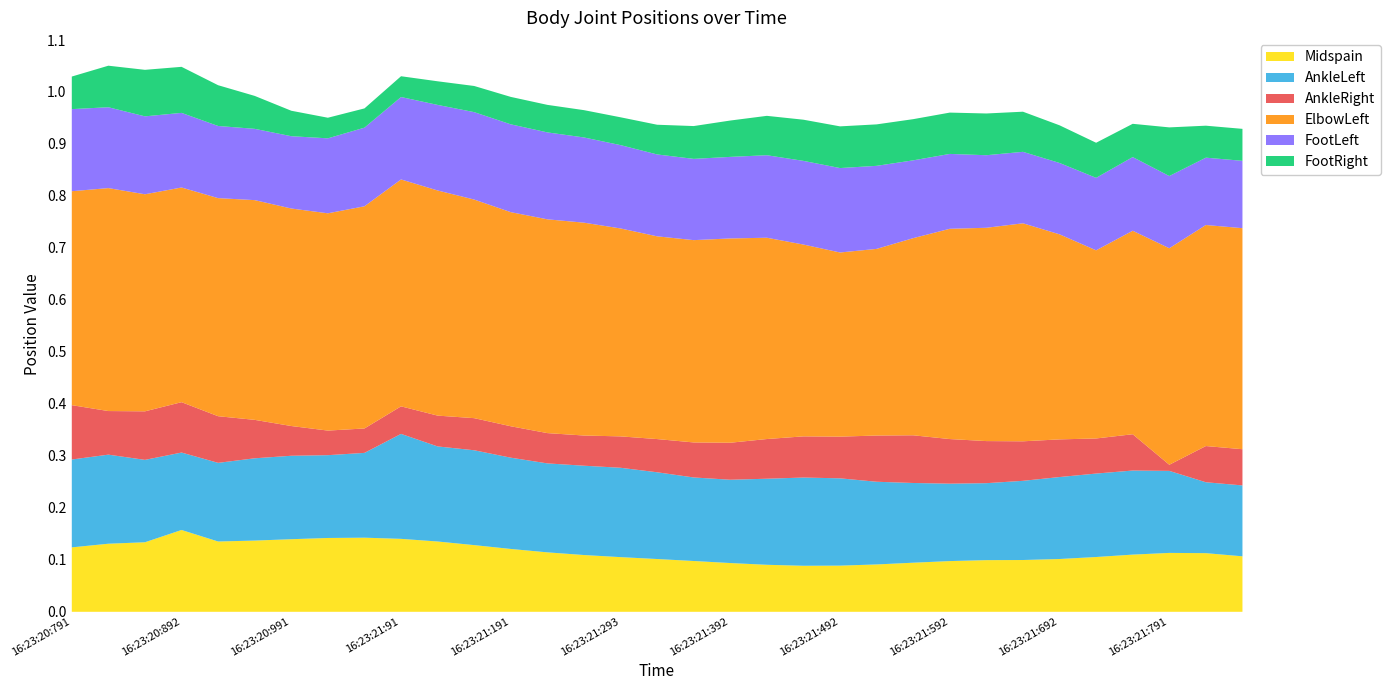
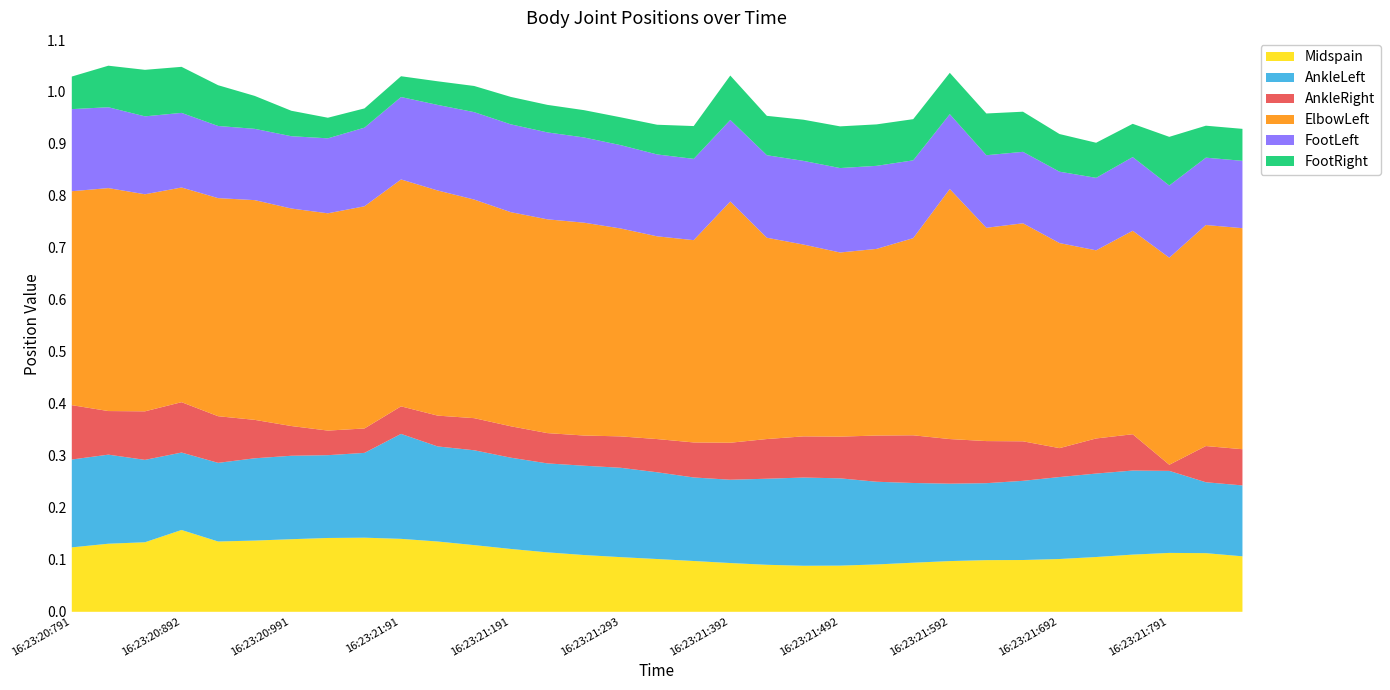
  {
    "Midspain": {
      "16:23:20:791": 0.12,
      "16:23:20:892": 0.16,
      "16:23:20:991": 0.14,
      "16:23:21:91": 0.14,
      "16:23:21:191": 0.12,
      "16:23:21:293": 0.11,
      "16:23:21:392": 0.09,
      "16:23:21:492": 0.09,
      "16:23:21:592": 0.10,
      "16:23:21:692": 0.10,
      "16:23:21:791": 0.11
    },
    "AnkleLeft": {
      "16:23:20:791": 0.17,
      "16:23:20:892": 0.15,
      "16:23:20:991": 0.16,
      "16:23:21:91": 0.20,
      "16:23:21:191": 0.18,
      "16:23:21:293": 0.17,
      "16:23:21:392": 0.16,
      "16:23:21:492": 0.17,
      "16:23:21:592": 0.15,
      "16:23:21:692": 0.16,
      "16:23:21:791": 0.16
    },
    "AnkleRight": {
      "16:23:20:791": 0.10,
      "16:23:20:892": 0.10,
      "16:23:20:991": 0.06,
      "16:23:21:91": 0.05,
      "16:23:21:191": 0.06,
      "16:23:21:293": 0.06,
      "16:23:21:392": 0.07,
      "16:23:21:492": 0.08,
      "16:23:21:592": 0.09,
-     "16:23:21:692": 0.07,
+     "16:23:21:692": 0.06,
      "16:23:21:791": 0.01
    },
    "ElbowLeft": {
      "16:23:20:791": 0.41,
      "16:23:20:892": 0.41,
      "16:23:20:991": 0.42,
      "16:23:21:91": 0.44,
      "16:23:21:191": 0.41,
      "16:23:21:293": 0.40,
-     "16:23:21:392": 0.39,
+     "16:23:21:392": 0.46,
      "16:23:21:492": 0.35,
-     "16:23:21:592": 0.40,
+     "16:23:21:592": 0.48,
      "16:23:21:692": 0.39,
-     "16:23:21:791": 0.42
+     "16:23:21:791": 0.40
    },
    "FootLeft": {
      "16:23:20:791": 0.16,
      "16:23:20:892": 0.14,
      "16:23:20:991": 0.14,
      "16:23:21:91": 0.16,
      "16:23:21:191": 0.17,
      "16:23:21:293": 0.16,
      "16:23:21:392": 0.16,
      "16:23:21:492": 0.16,
      "16:23:21:592": 0.14,
      "16:23:21:692": 0.14,
      "16:23:21:791": 0.14
    },
    "FootRight": {
      "16:23:20:791": 0.06,
      "16:23:20:892": 0.09,
      "16:23:20:991": 0.05,
      "16:23:21:91": 0.04,
      "16:23:21:191": 0.05,
      "16:23:21:293": 0.05,
-     "16:23:21:392": 0.07,
+     "16:23:21:392": 0.09,
      "16:23:21:492": 0.08,
      "16:23:21:592": 0.08,
      "16:23:21:692": 0.07,
      "16:23:21:791": 0.09
    }
  }
